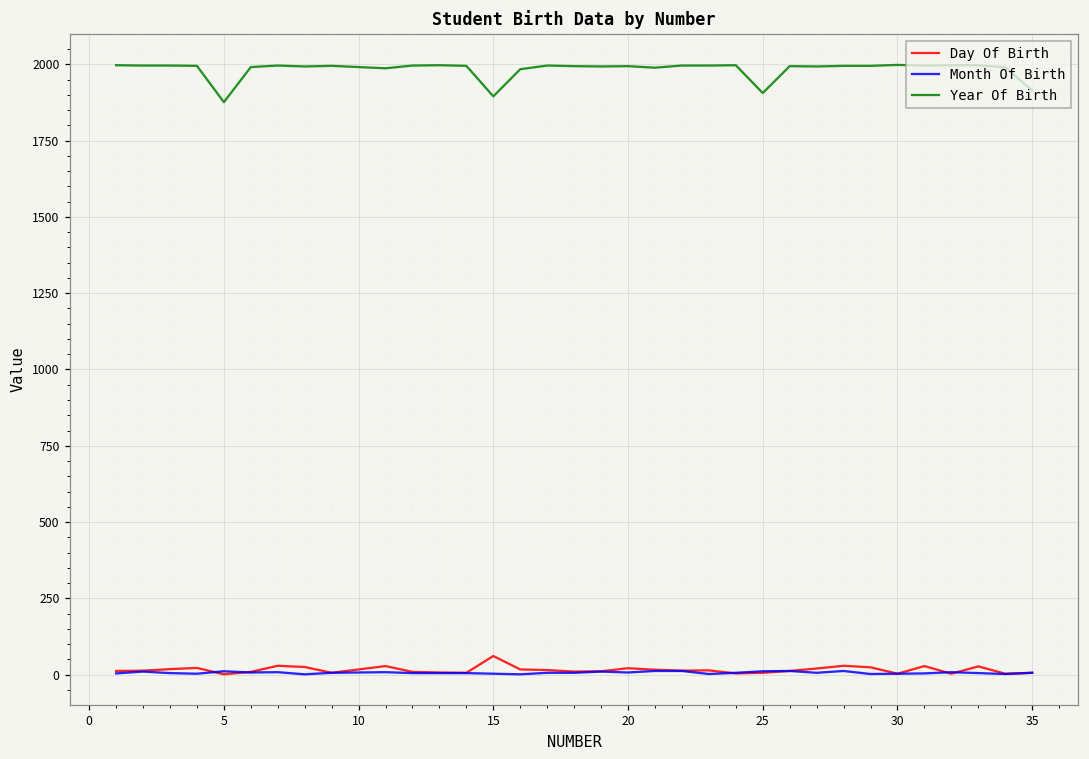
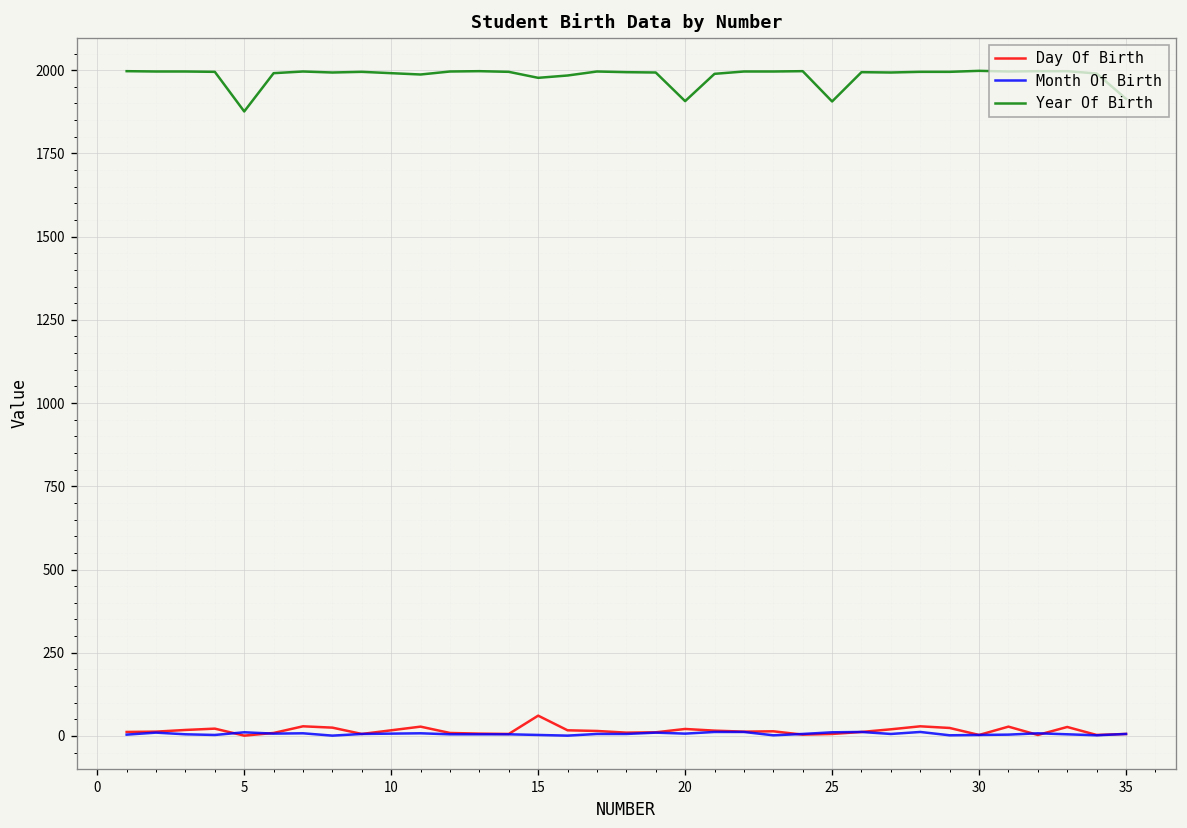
  {
    "Day Of Birth": {
      "5": 0,
      "15": 60,
      "20": 20
    },
    "Month Of Birth": {
      "5": 10,
      "15": 0,
      "20": 10
    },
    "Year Of Birth": {
      "5": 1880,
-     "15": 1900,
-     "20": 1990,
+     "15": 1980,
+     "20": 1910,
      "25": 1910,
      "30": 2000
    }
  }
